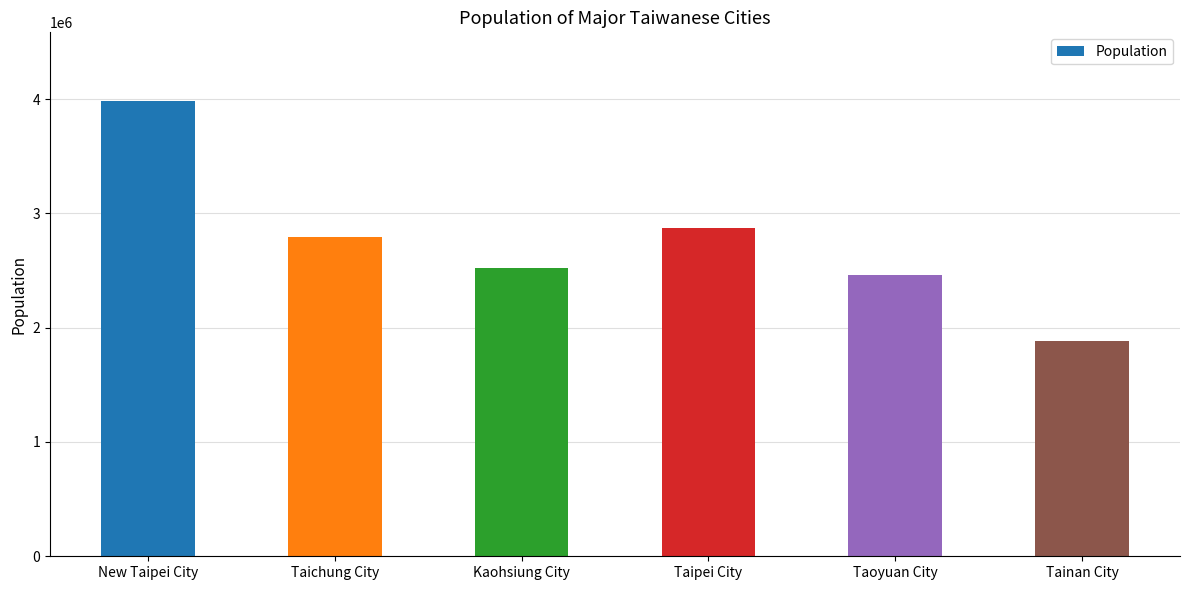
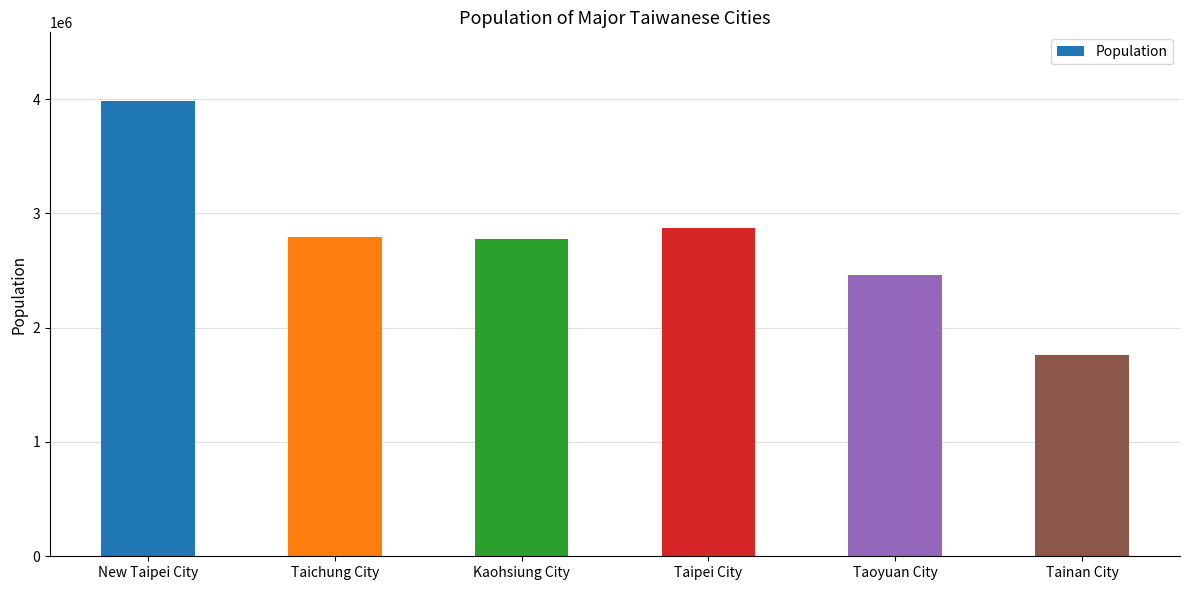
  {
    "New Taipei City": 3990000,
    "Taichung City": 2790000,
-   "Kaohsiung City": 2530000,
+   "Kaohsiung City": 2780000,
    "Taipei City": 2880000,
    "Taoyuan City": 2460000,
-   "Tainan City": 1890000
+   "Tainan City": 1760000
  }
